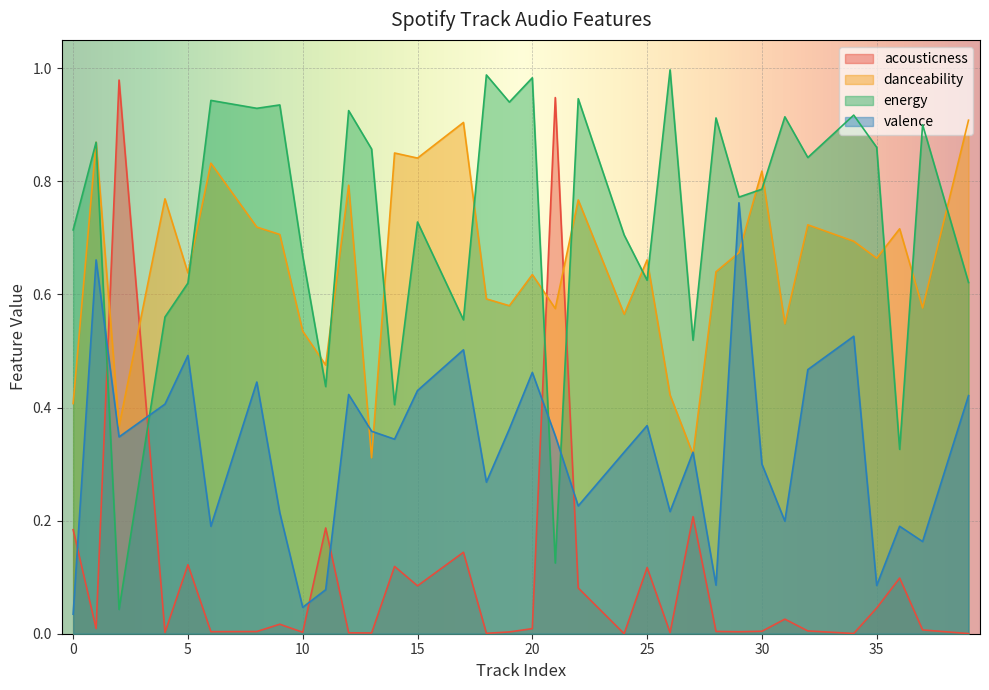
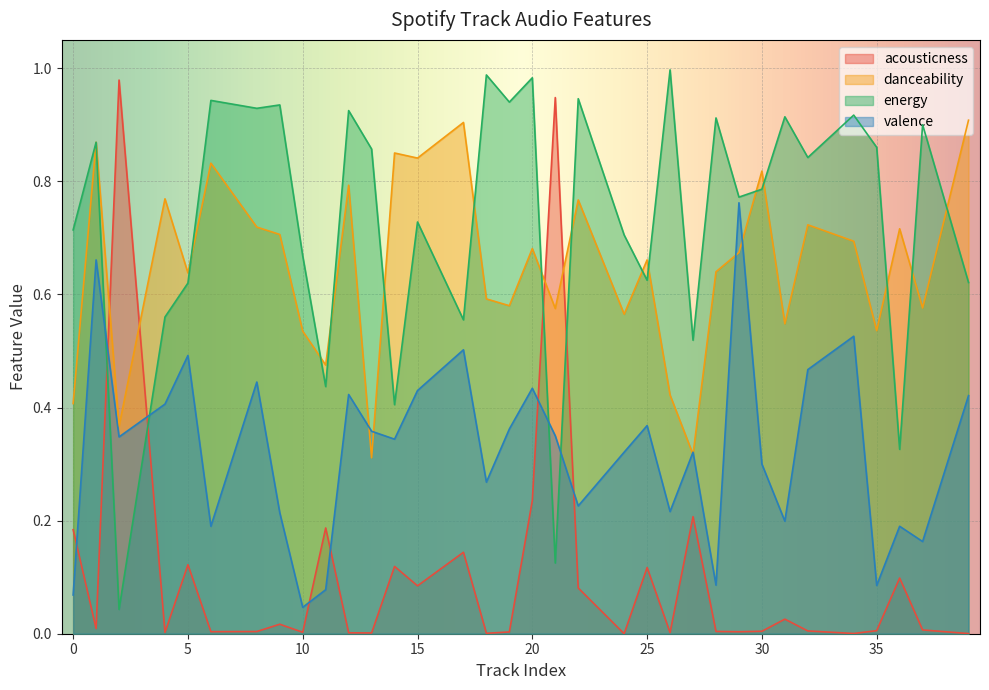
  {
    "acousticness": {
      "0": 0.18,
      "5": 0.12,
      "10": 0.00,
      "15": 0.08,
-     "20": 0.01,
+     "20": 0.24,
      "25": 0.12,
      "30": 0.00,
-     "35": 0.05
+     "35": 0.01
    },
    "danceability": {
      "0": 0.41,
      "5": 0.64,
      "10": 0.54,
      "15": 0.84,
-     "20": 0.64,
+     "20": 0.68,
      "25": 0.66,
      "30": 0.82,
-     "35": 0.66
+     "35": 0.54
    },
    "energy": {
      "0": 0.71,
      "5": 0.62,
      "10": 0.67,
      "15": 0.73,
      "20": 0.98,
      "25": 0.63,
      "30": 0.79,
      "35": 0.86
    },
    "valence": {
-     "0": 0.03,
+     "0": 0.07,
      "5": 0.49,
      "10": 0.05,
      "15": 0.43,
-     "20": 0.46,
+     "20": 0.43,
      "25": 0.37,
      "30": 0.30,
      "35": 0.09
    }
  }
